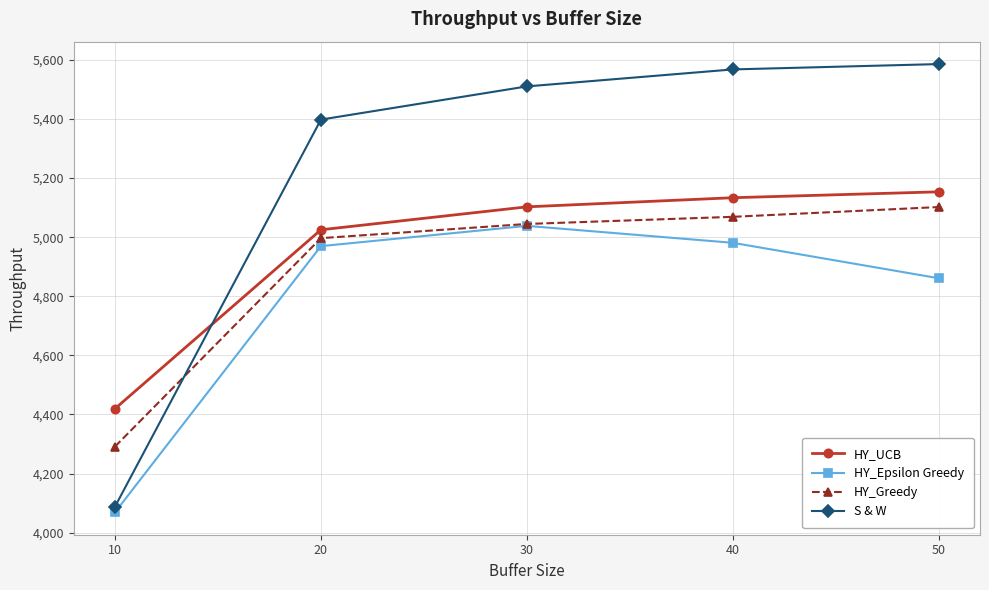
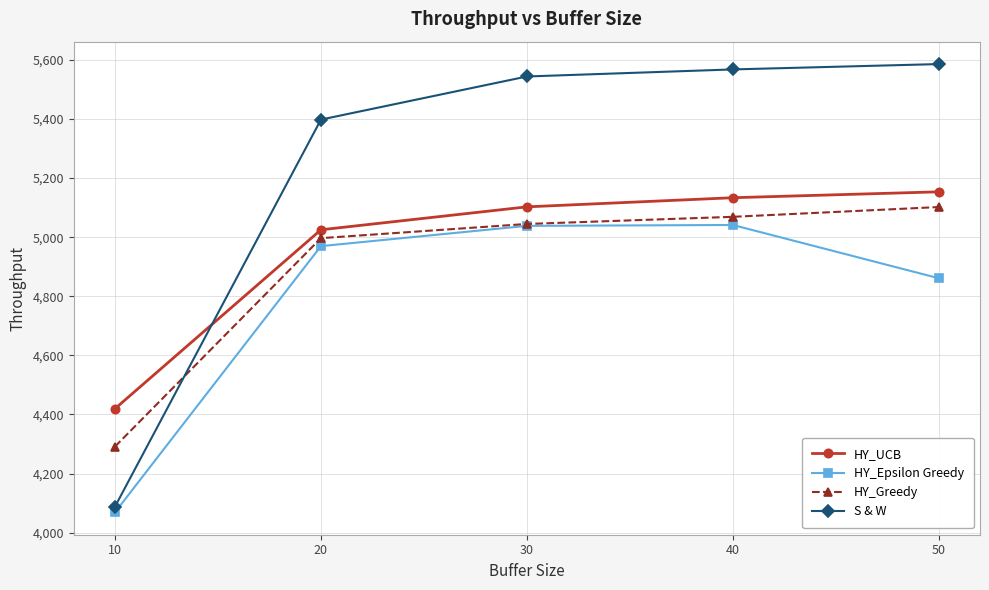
  {
    "HY_Epsilon Greedy": {
      "10": "4,070",
      "20": "4,970",
-     "40": "4,980",
+     "40": "5,040",
      "50": "4,860"
    },
    "S & W": {
      "10": "4,090",
      "20": "5,400",
-     "30": "5,510",
+     "30": "5,540",
      "40": "5,570",
      "50": "5,590"
    }
  }
